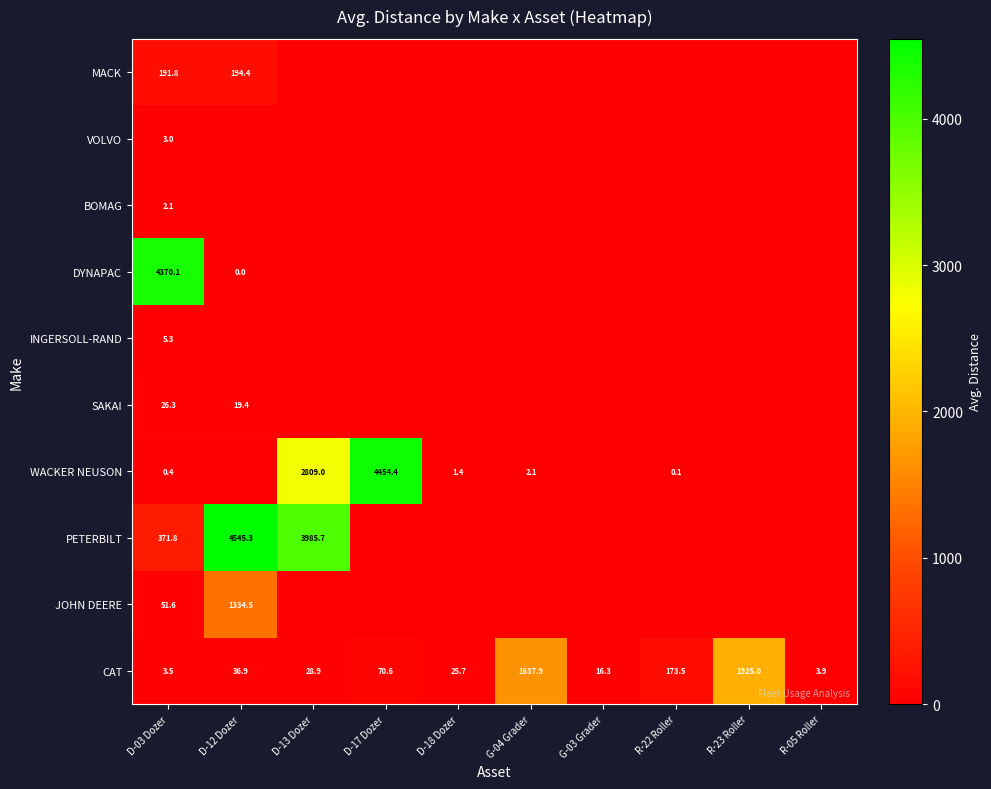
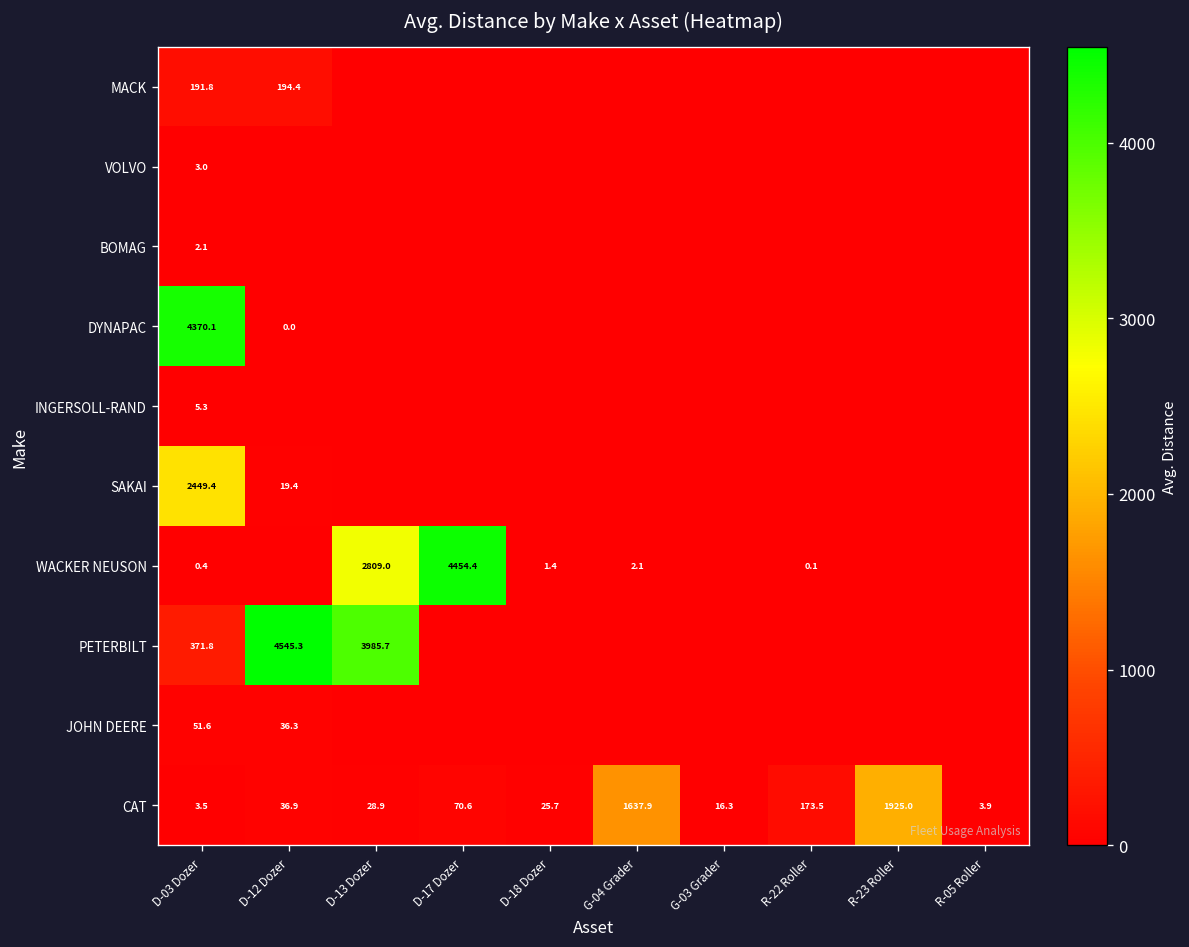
  {
    "MACK": {
      "D-03 Dozer": 191.8,
      "D-12 Dozer": 194.4
    },
    "VOLVO": {
      "D-03 Dozer": 3.0
    },
    "BOMAG": {
      "D-03 Dozer": 2.1
    },
    "DYNAPAC": {
      "D-03 Dozer": 4370.1,
      "D-12 Dozer": 0.0
    },
    "INGERSOLL-RAND": {
      "D-03 Dozer": 5.3
    },
    "SAKAI": {
-     "D-03 Dozer": 26.3,
+     "D-03 Dozer": 2449.4,
      "D-12 Dozer": 19.4
    },
    "WACKER NEUSON": {
      "D-03 Dozer": 0.4,
      "D-13 Dozer": 2809.0,
      "D-17 Dozer": 4454.4,
      "D-18 Dozer": 1.4,
      "G-04 Grader": 2.1,
      "R-22 Roller": 0.1
    },
    "PETERBILT": {
      "D-03 Dozer": 371.8,
      "D-12 Dozer": 4545.3,
      "D-13 Dozer": 3985.7
    },
    "JOHN DEERE": {
      "D-03 Dozer": 51.6,
-     "D-12 Dozer": 1334.5
+     "D-12 Dozer": 36.3
    },
    "CAT": {
      "D-03 Dozer": 3.5,
      "D-12 Dozer": 36.9,
      "D-13 Dozer": 28.9,
      "D-17 Dozer": 70.6,
      "D-18 Dozer": 25.7,
      "G-04 Grader": 1637.9,
      "G-03 Grader": 16.3,
      "R-22 Roller": 173.5,
      "R-23 Roller": 1925.0
    }
  }
